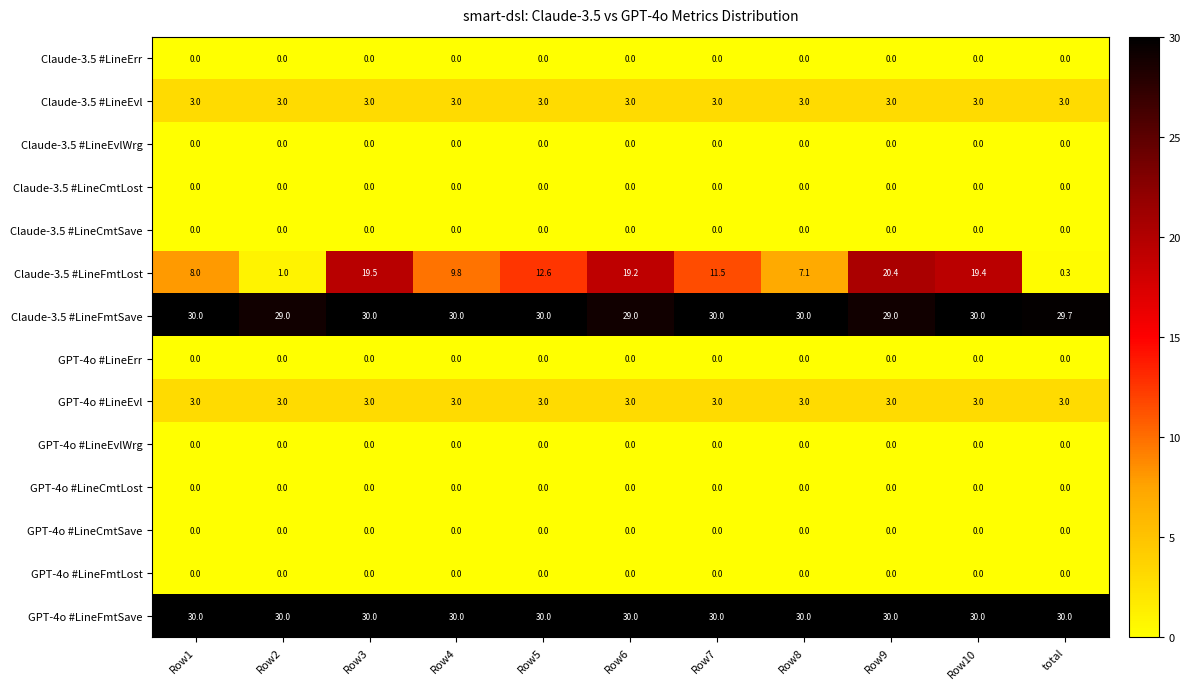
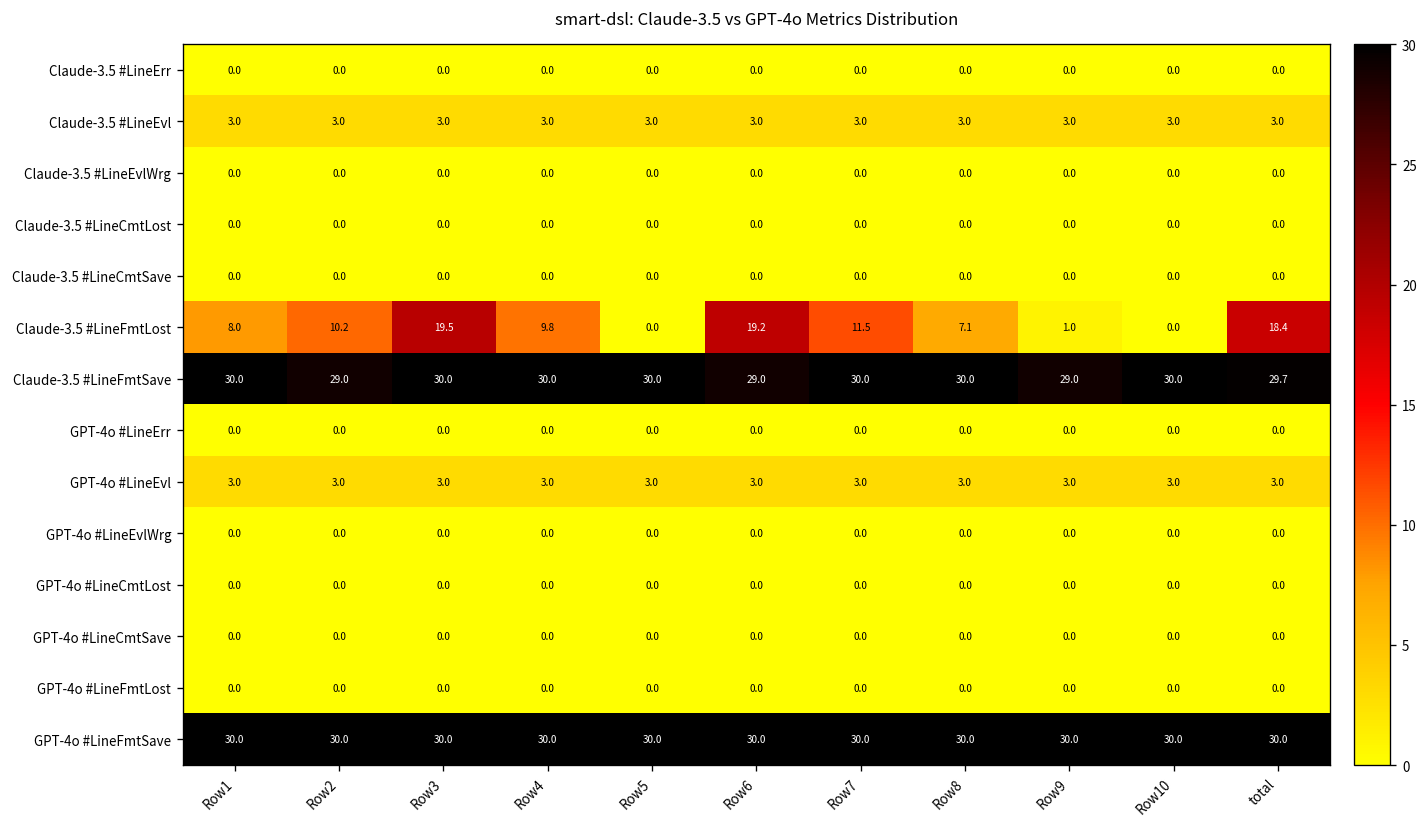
  {
    "Claude-3.5 #LineErr": {
      "Row1": 0.0,
      "Row2": 0.0,
      "Row3": 0.0,
      "Row4": 0.0,
      "Row5": 0.0,
      "Row6": 0.0,
      "Row7": 0.0,
      "Row8": 0.0,
      "Row9": 0.0,
      "Row10": 0.0,
      "total": 0.0
    },
    "Claude-3.5 #LineEvl": {
      "Row1": 3.0,
      "Row2": 3.0,
      "Row3": 3.0,
      "Row4": 3.0,
      "Row5": 3.0,
      "Row6": 3.0,
      "Row7": 3.0,
      "Row8": 3.0,
      "Row9": 3.0,
      "Row10": 3.0,
      "total": 3.0
    },
    "Claude-3.5 #LineEvlWrg": {
      "Row1": 0.0,
      "Row2": 0.0,
      "Row3": 0.0,
      "Row4": 0.0,
      "Row5": 0.0,
      "Row6": 0.0,
      "Row7": 0.0,
      "Row8": 0.0,
      "Row9": 0.0,
      "Row10": 0.0,
      "total": 0.0
    },
    "Claude-3.5 #LineCmtLost": {
      "Row1": 0.0,
      "Row2": 0.0,
      "Row3": 0.0,
      "Row4": 0.0,
      "Row5": 0.0,
      "Row6": 0.0,
      "Row7": 0.0,
      "Row8": 0.0,
      "Row9": 0.0,
      "Row10": 0.0,
      "total": 0.0
    },
    "Claude-3.5 #LineCmtSave": {
      "Row1": 0.0,
      "Row2": 0.0,
      "Row3": 0.0,
      "Row4": 0.0,
      "Row5": 0.0,
      "Row6": 0.0,
      "Row7": 0.0,
      "Row8": 0.0,
      "Row9": 0.0,
      "Row10": 0.0,
      "total": 0.0
    },
    "Claude-3.5 #LineFmtLost": {
      "Row1": 8.0,
-     "Row2": 1.0,
+     "Row2": 10.2,
      "Row3": 19.5,
      "Row4": 9.8,
-     "Row5": 12.6,
+     "Row5": 0.0,
      "Row6": 19.2,
      "Row7": 11.5,
      "Row8": 7.1,
-     "Row9": 20.4,
-     "Row10": 19.4,
-     "total": 0.3
+     "Row9": 1.0,
+     "Row10": 0.0,
+     "total": 18.4
    },
    "Claude-3.5 #LineFmtSave": {
      "Row1": 30.0,
      "Row2": 29.0,
      "Row3": 30.0,
      "Row4": 30.0,
      "Row5": 30.0,
      "Row6": 29.0,
      "Row7": 30.0,
      "Row8": 30.0,
      "Row9": 29.0,
      "Row10": 30.0,
      "total": 29.7
    },
    "GPT-4o #LineErr": {
      "Row1": 0.0,
      "Row2": 0.0,
      "Row3": 0.0,
      "Row4": 0.0,
      "Row5": 0.0,
      "Row6": 0.0,
      "Row7": 0.0,
      "Row8": 0.0,
      "Row9": 0.0,
      "Row10": 0.0,
      "total": 0.0
    },
    "GPT-4o #LineEvl": {
      "Row1": 3.0,
      "Row2": 3.0,
      "Row3": 3.0,
      "Row4": 3.0,
      "Row5": 3.0,
      "Row6": 3.0,
      "Row7": 3.0,
      "Row8": 3.0,
      "Row9": 3.0,
      "Row10": 3.0,
      "total": 3.0
    },
    "GPT-4o #LineEvlWrg": {
      "Row1": 0.0,
      "Row2": 0.0,
      "Row3": 0.0,
      "Row4": 0.0,
      "Row5": 0.0,
      "Row6": 0.0,
      "Row7": 0.0,
      "Row8": 0.0,
      "Row9": 0.0,
      "Row10": 0.0,
      "total": 0.0
    },
    "GPT-4o #LineCmtLost": {
      "Row1": 0.0,
      "Row2": 0.0,
      "Row3": 0.0,
      "Row4": 0.0,
      "Row5": 0.0,
      "Row6": 0.0,
      "Row7": 0.0,
      "Row8": 0.0,
      "Row9": 0.0,
      "Row10": 0.0,
      "total": 0.0
    },
    "GPT-4o #LineCmtSave": {
      "Row1": 0.0,
      "Row2": 0.0,
      "Row3": 0.0,
      "Row4": 0.0,
      "Row5": 0.0,
      "Row6": 0.0,
      "Row7": 0.0,
      "Row8": 0.0,
      "Row9": 0.0,
      "Row10": 0.0,
      "total": 0.0
    },
    "GPT-4o #LineFmtLost": {
      "Row1": 0.0,
      "Row2": 0.0,
      "Row3": 0.0,
      "Row4": 0.0,
      "Row5": 0.0,
      "Row6": 0.0,
      "Row7": 0.0,
      "Row8": 0.0,
      "Row9": 0.0,
      "Row10": 0.0,
      "total": 0.0
    },
    "GPT-4o #LineFmtSave": {
      "Row1": 30.0,
      "Row2": 30.0,
      "Row3": 30.0,
      "Row4": 30.0,
      "Row5": 30.0,
      "Row6": 30.0,
      "Row7": 30.0,
      "Row8": 30.0,
      "Row9": 30.0,
      "Row10": 30.0,
      "total": 30.0
    }
  }
